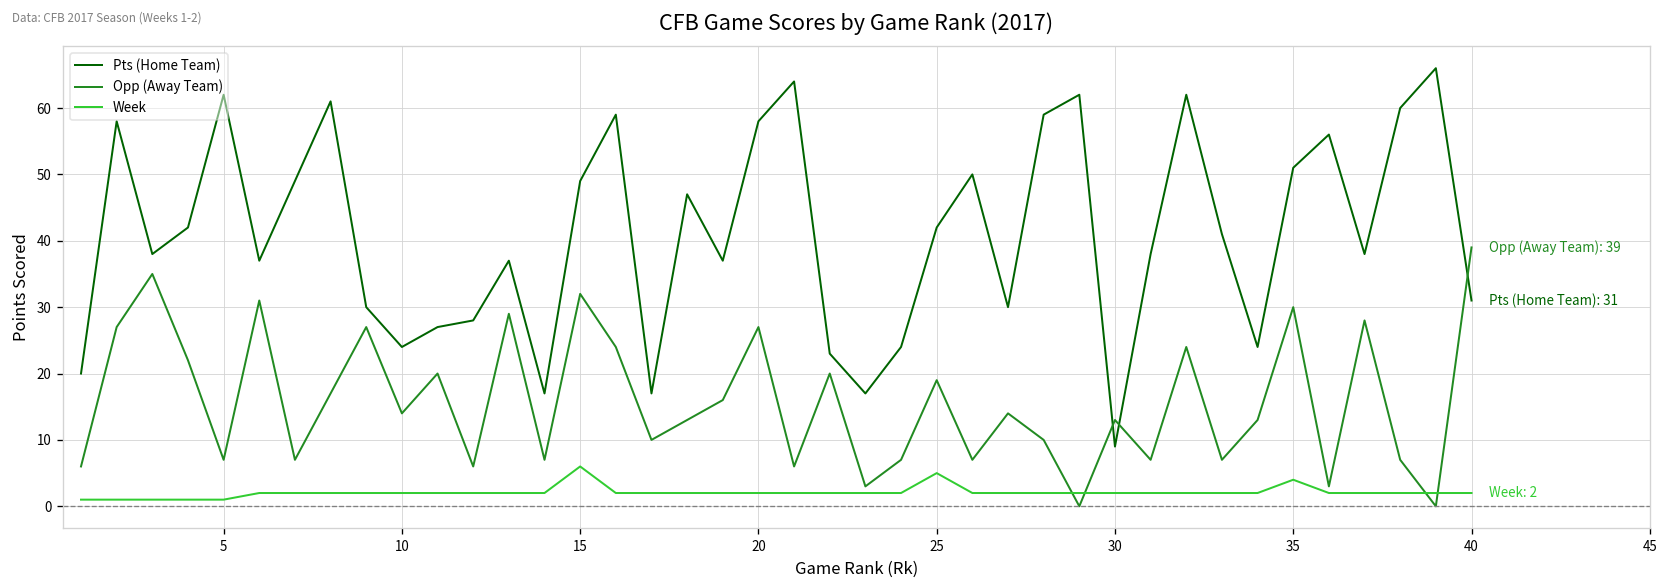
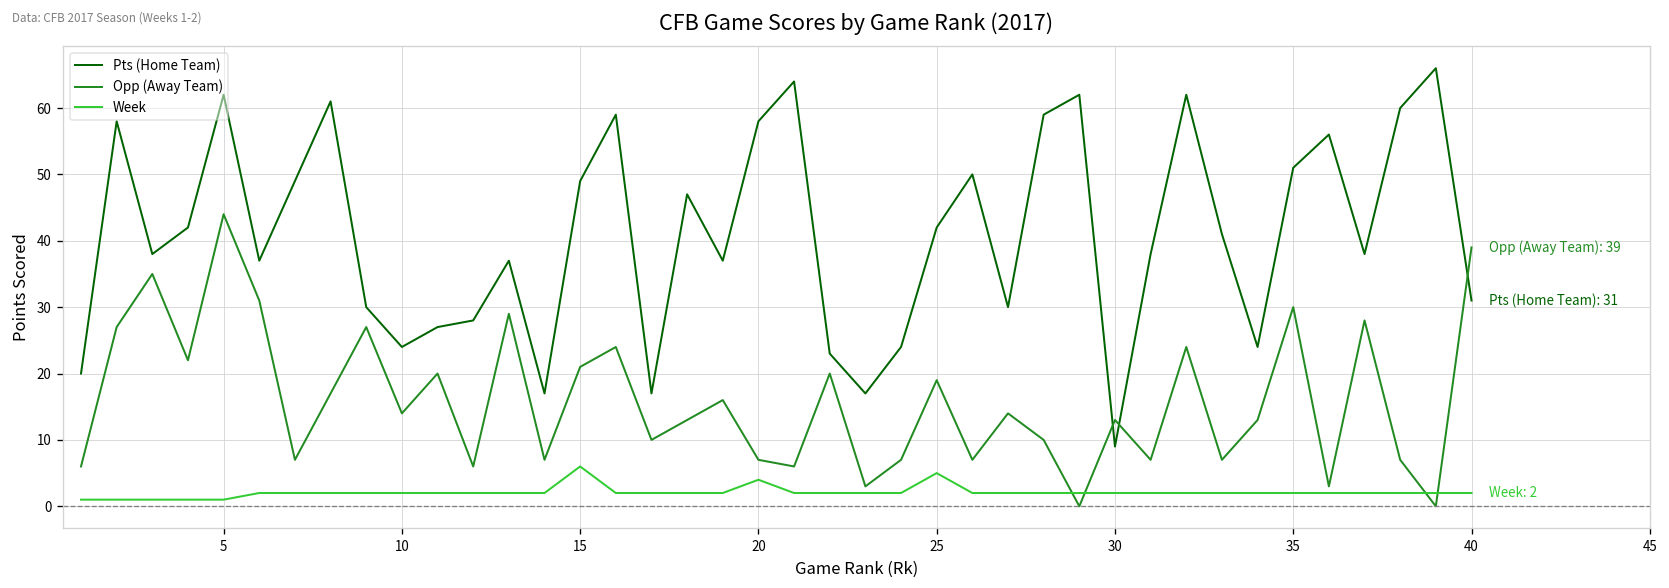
  {
    "Pts (Home Team)": {
      "40": 31
    },
    "Opp (Away Team)": {
-     "5": 7,
+     "5": 44,
      "10": 14,
-     "15": 32,
-     "20": 27,
+     "15": 21,
+     "20": 7,
      "25": 19,
      "30": 13,
      "35": 30
    },
    "Week": {
      "5": 1,
      "10": 2,
      "15": 6,
-     "20": 2,
+     "20": 4,
      "25": 5,
      "30": 2,
-     "35": 4
+     "35": 2
    }
  }
